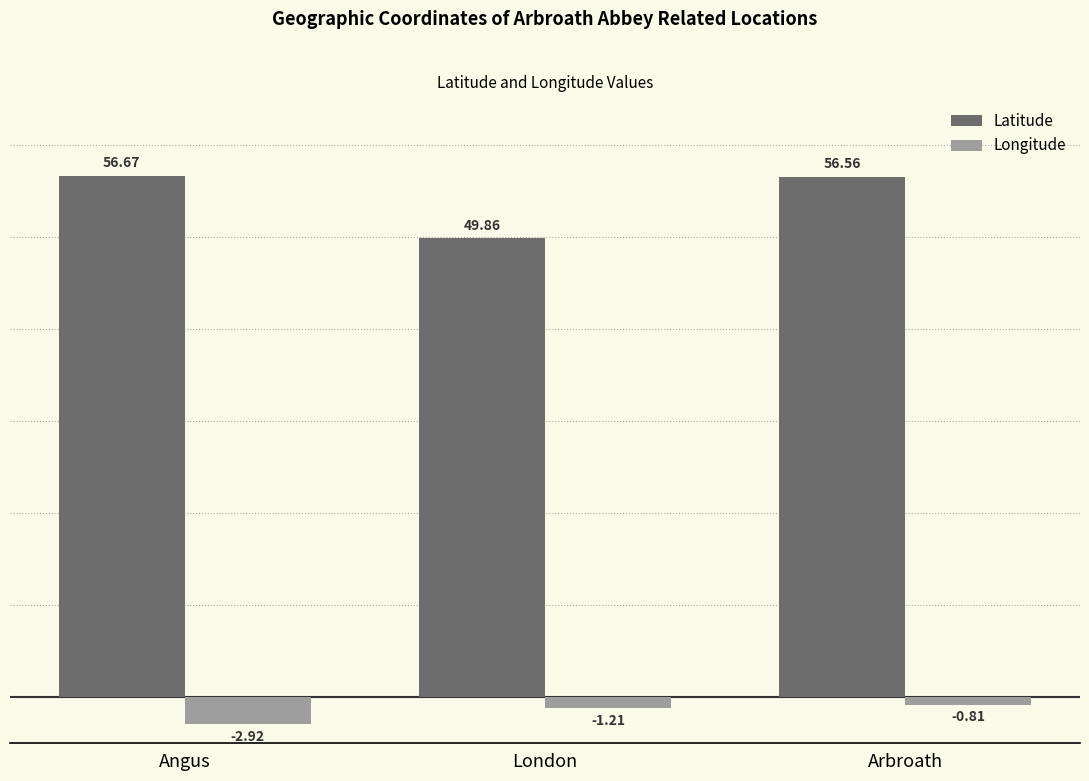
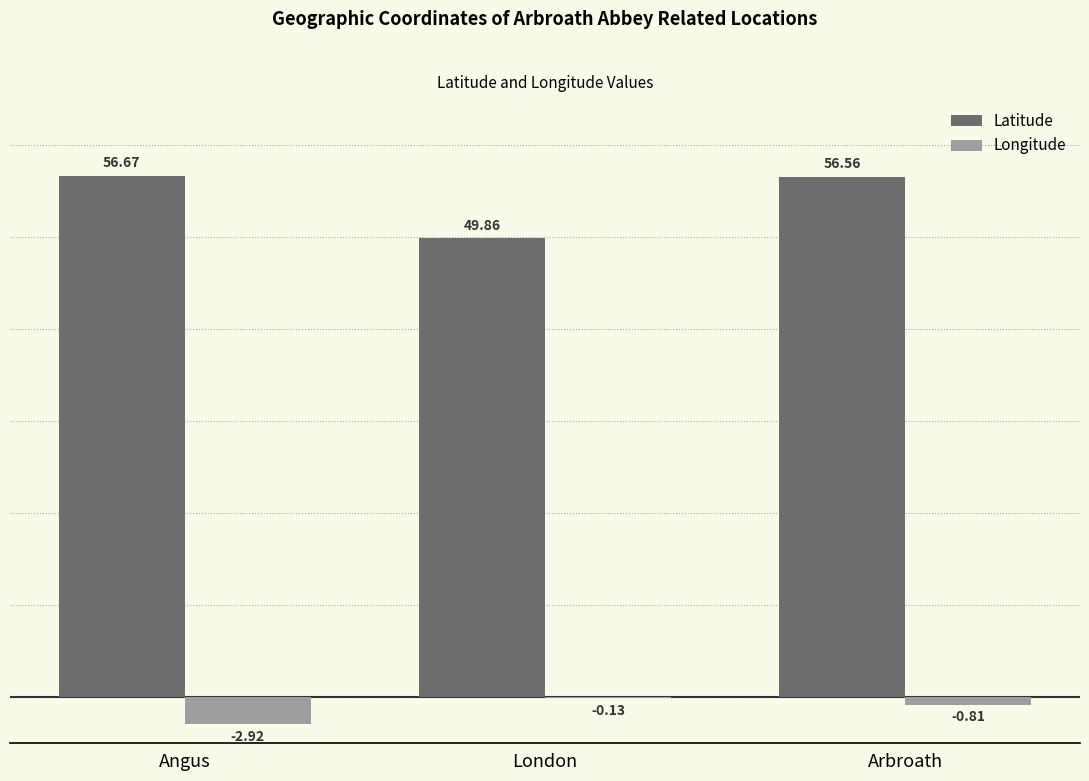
  {
    "Latitude": {
      "Angus": 56.67,
      "London": 49.86,
      "Arbroath": 56.56
    },
    "Longitude": {
      "Angus": -2.92,
-     "London": -1.21,
+     "London": -0.13,
      "Arbroath": -0.81
    }
  }
